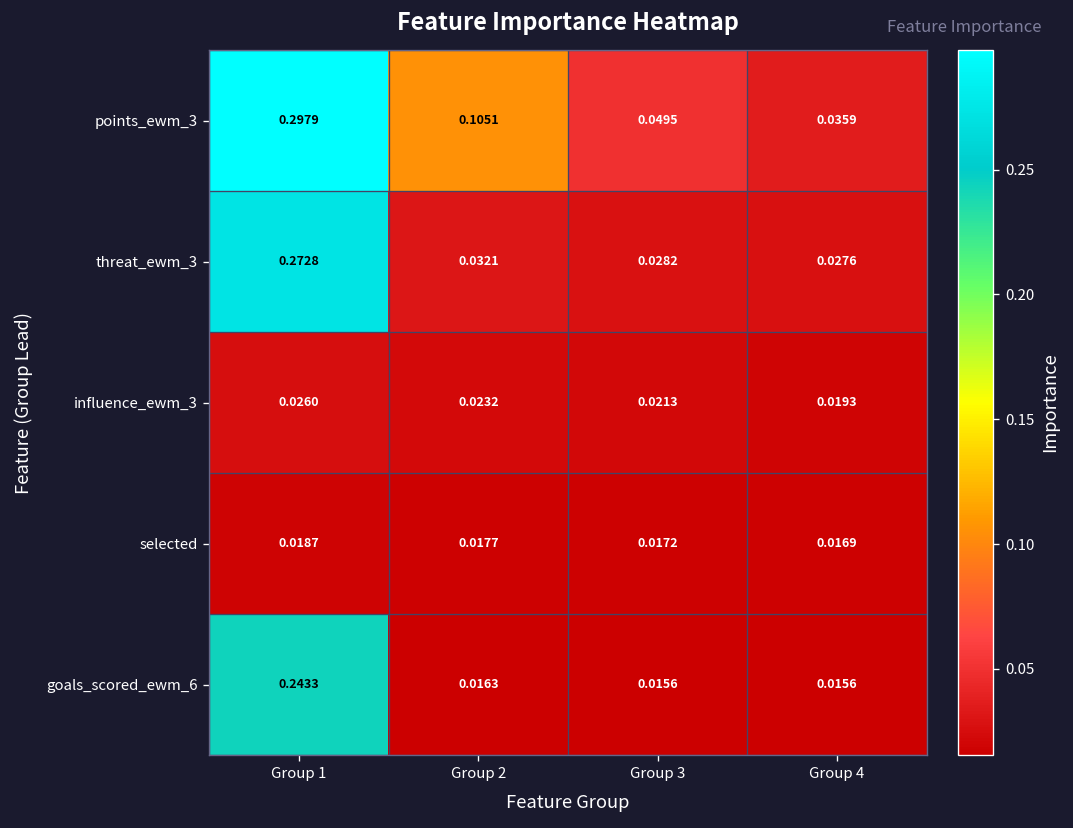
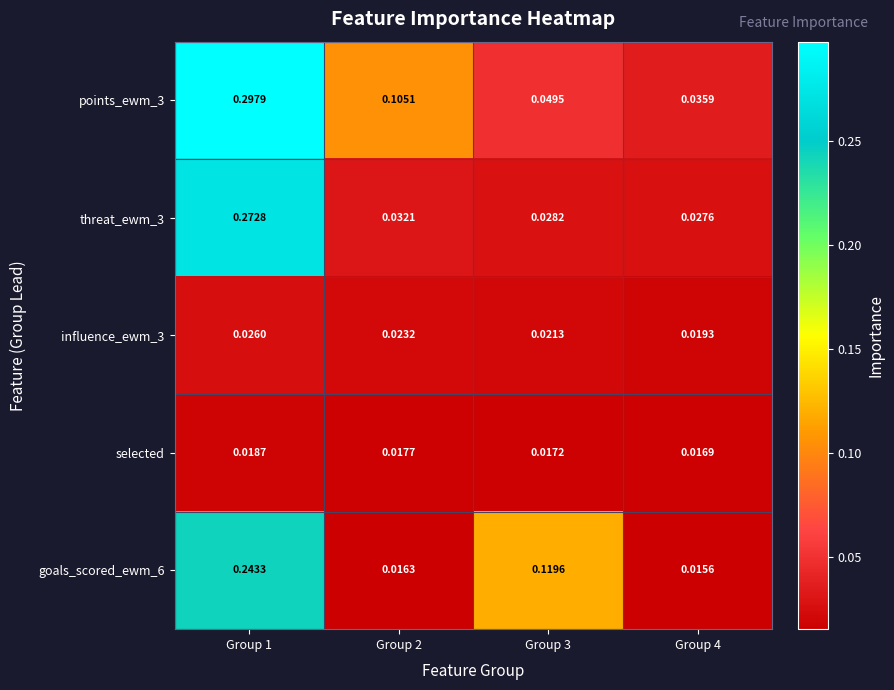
  {
    "points_ewm_3": {
      "Group 1": 0.2979,
      "Group 2": 0.1051,
      "Group 3": 0.0495,
      "Group 4": 0.0359
    },
    "threat_ewm_3": {
      "Group 1": 0.2728,
      "Group 2": 0.0321,
      "Group 3": 0.0282,
      "Group 4": 0.0276
    },
    "influence_ewm_3": {
      "Group 1": 0.0260,
      "Group 2": 0.0232,
      "Group 3": 0.0213,
      "Group 4": 0.0193
    },
    "selected": {
      "Group 1": 0.0187,
      "Group 2": 0.0177,
      "Group 3": 0.0172,
      "Group 4": 0.0169
    },
    "goals_scored_ewm_6": {
      "Group 1": 0.2433,
      "Group 2": 0.0163,
-     "Group 3": 0.0156,
+     "Group 3": 0.1196,
      "Group 4": 0.0156
    }
  }
